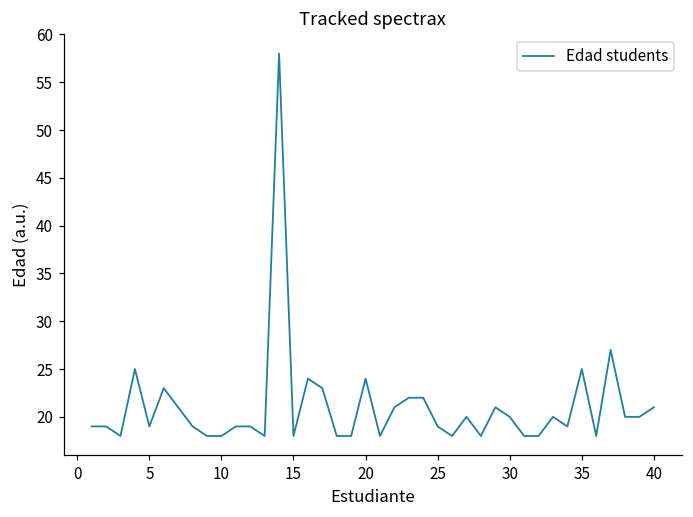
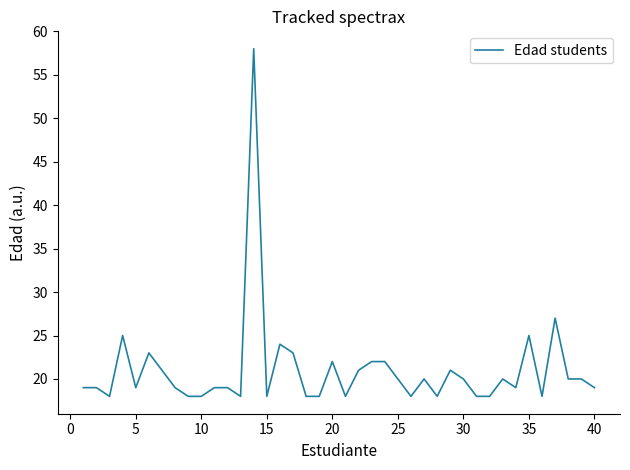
  {
    "5": 19,
    "10": 18,
    "15": 18,
-   "20": 24,
-   "25": 19,
+   "20": 22,
+   "25": 20,
    "30": 20,
    "35": 25,
-   "40": 21
+   "40": 19
  }
